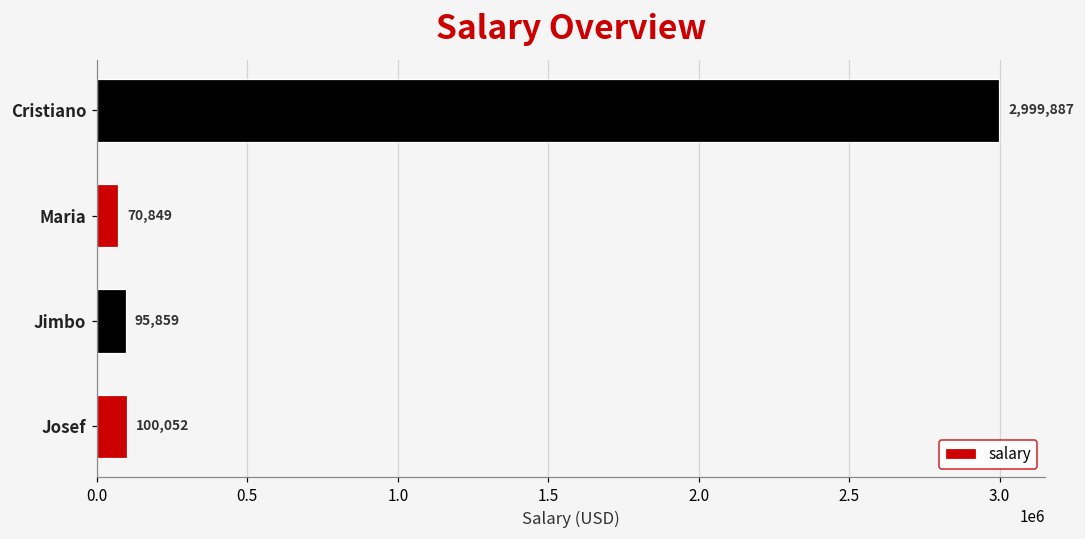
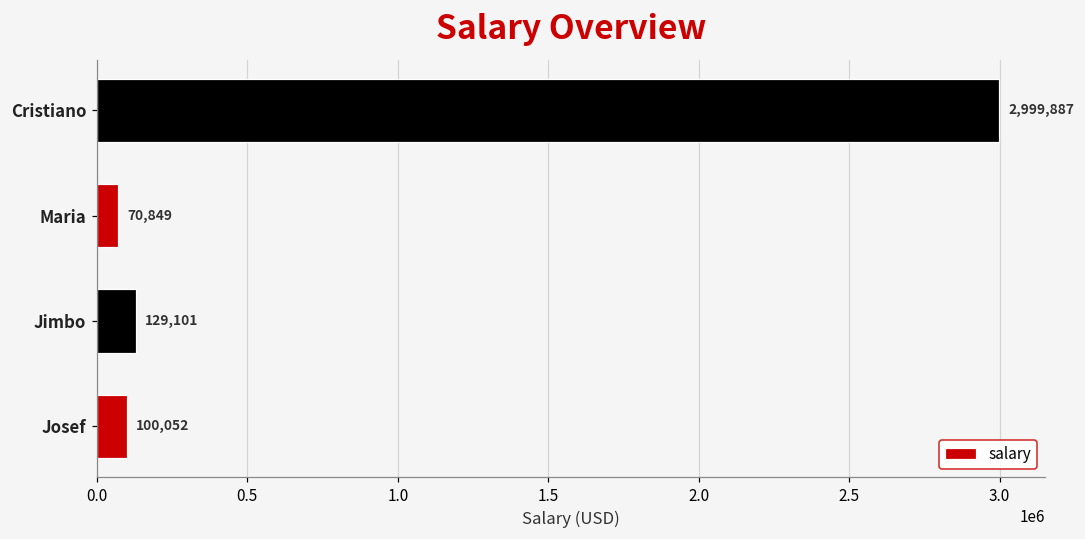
  {
    "Cristiano": "2,999,887",
    "Maria": "70,849",
-   "Jimbo": "95,859",
+   "Jimbo": "129,101",
    "Josef": "100,052"
  }
